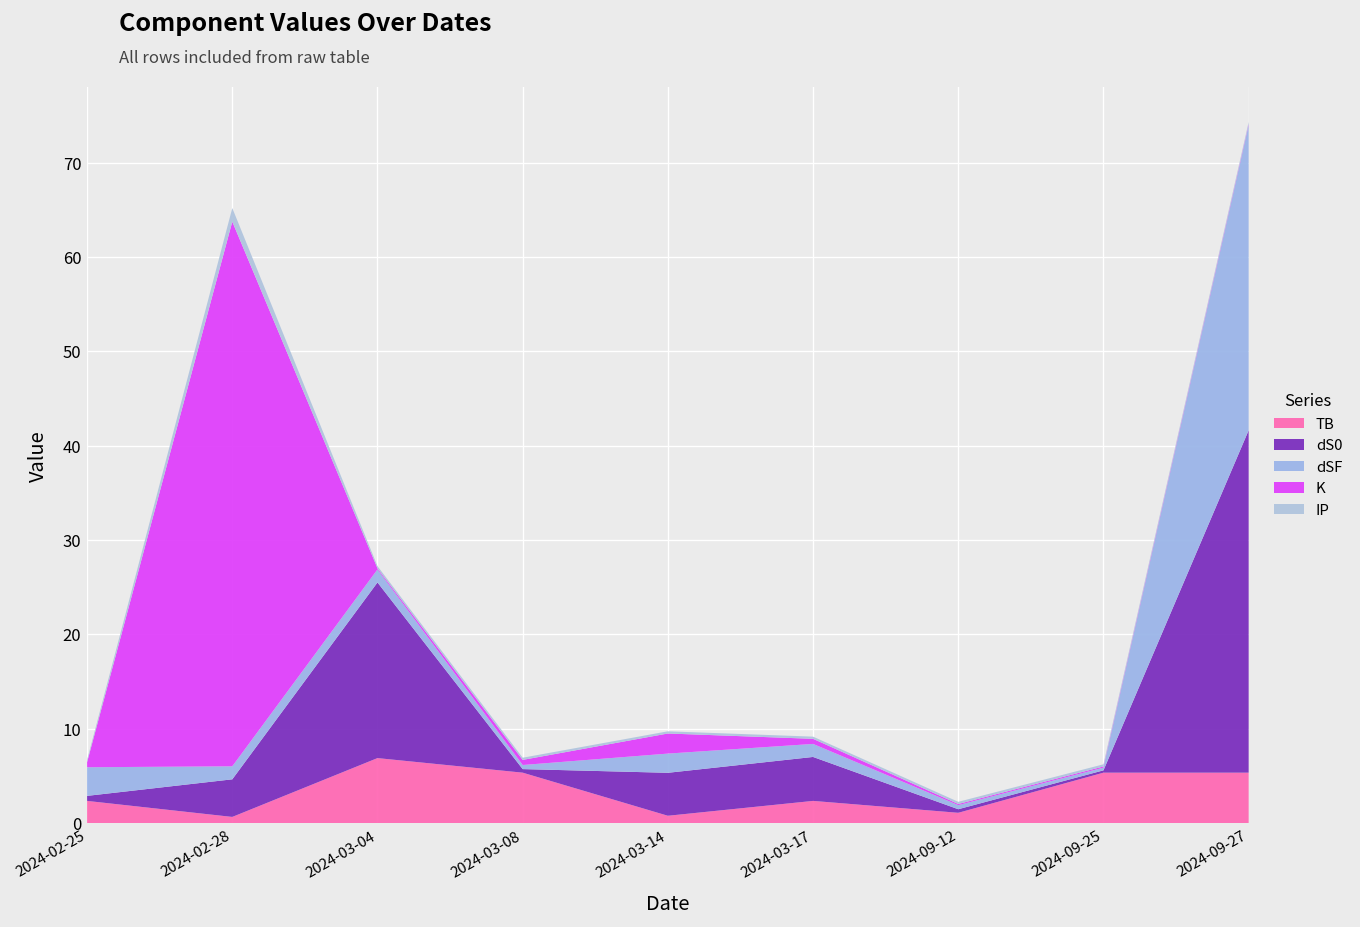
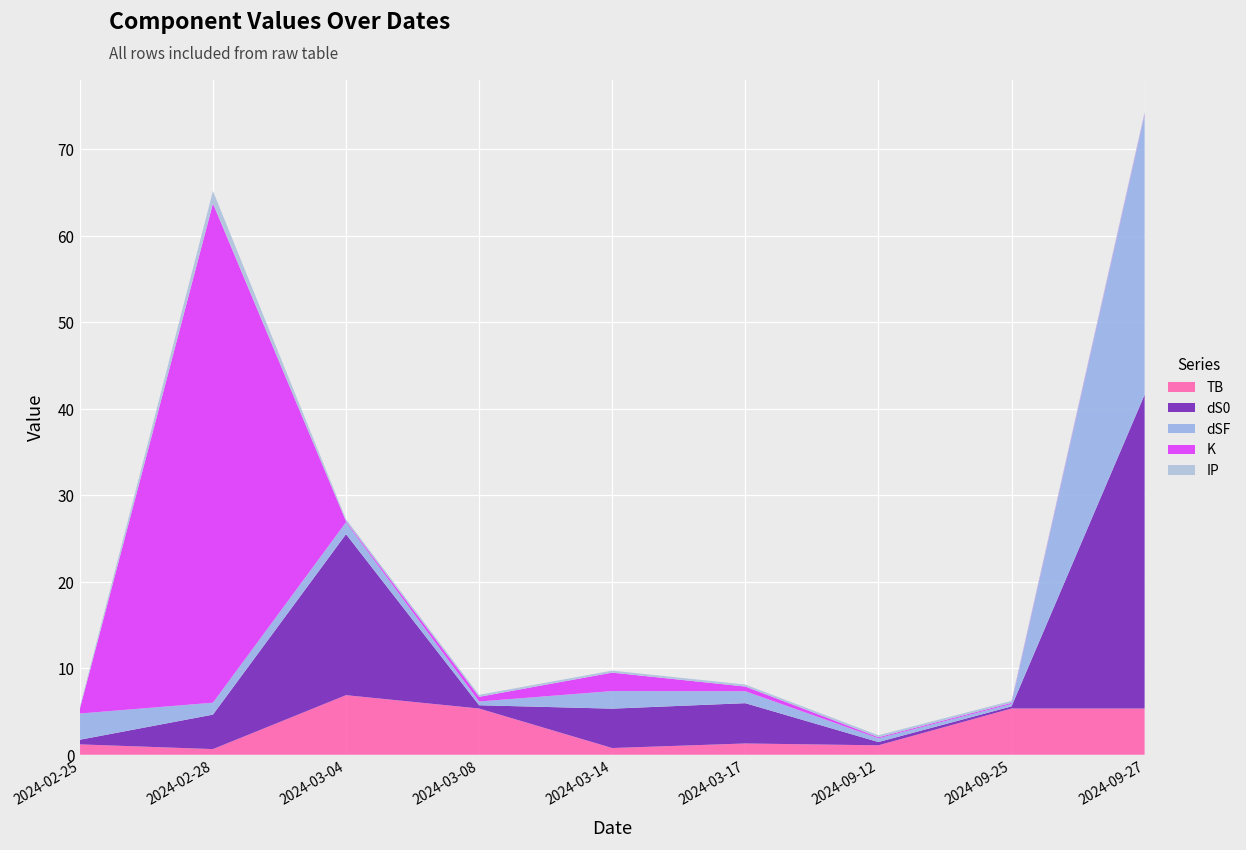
  {
    "TB": {
-     "2024-02-25": 2,
+     "2024-02-25": 1,
      "2024-02-28": 1,
      "2024-03-04": 7,
      "2024-03-08": 5,
      "2024-03-14": 1,
-     "2024-03-17": 2,
+     "2024-03-17": 1,
      "2024-09-12": 1,
      "2024-09-27": 5
    },
    "dS0": {
      "2024-02-25": 1,
      "2024-02-28": 4,
      "2024-03-04": 19,
      "2024-03-08": 0,
      "2024-03-14": 5,
      "2024-03-17": 5,
      "2024-09-12": 0,
      "2024-09-27": 36
    },
    "K": {
      "2024-02-28": 58
    }
  }
